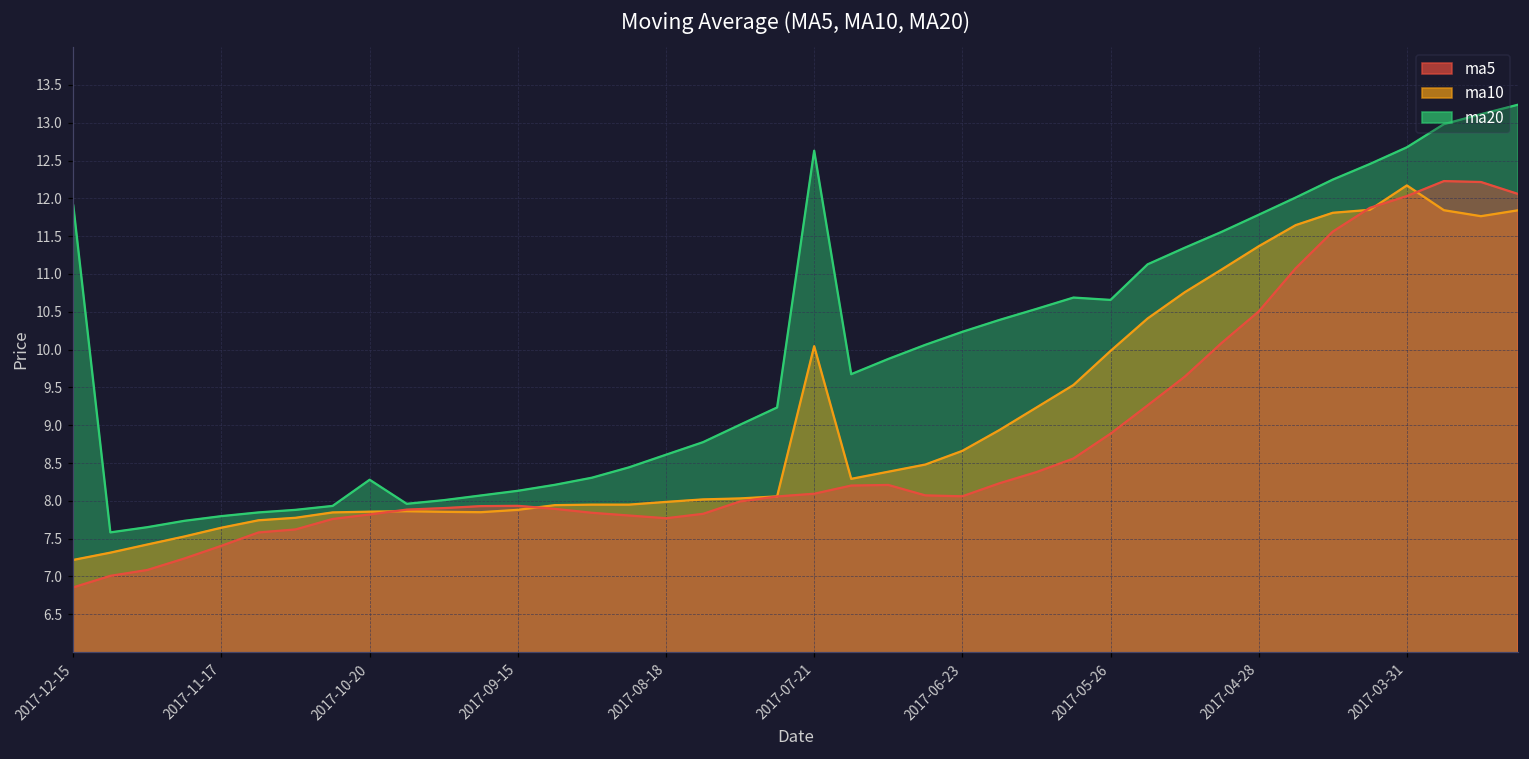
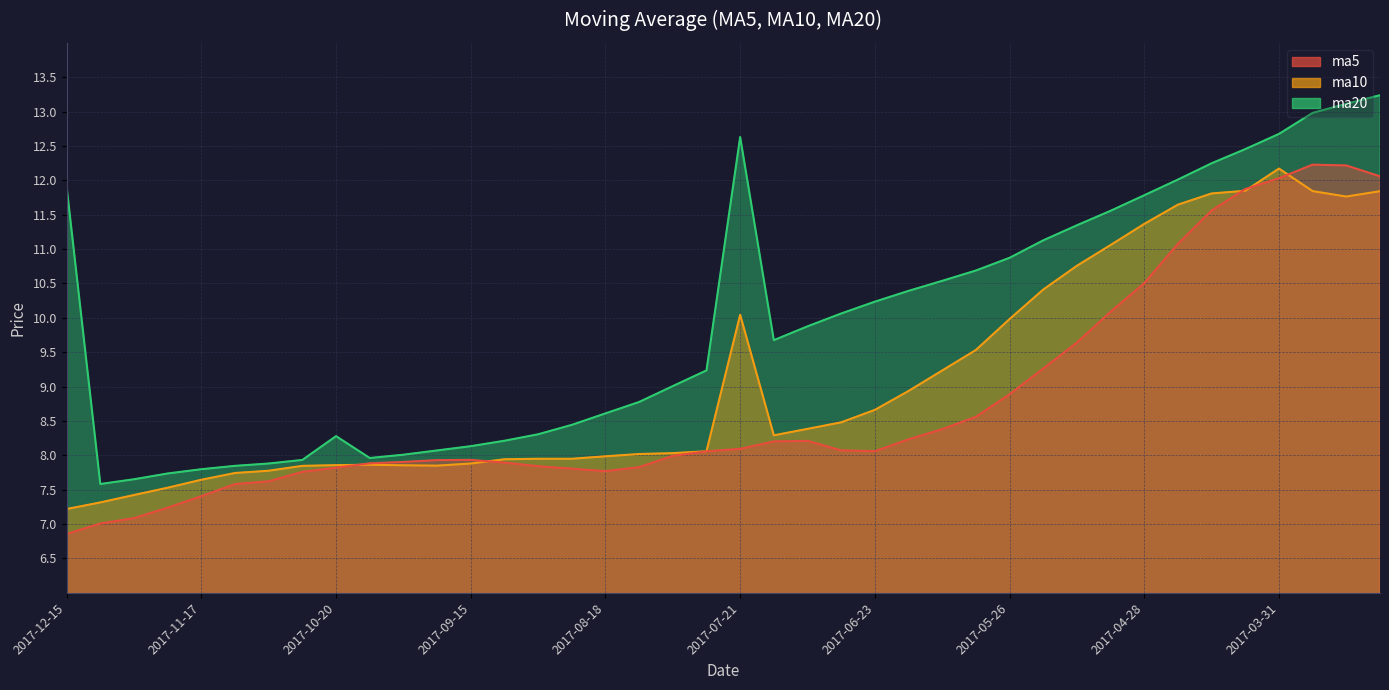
  {
    "ma20": {
      "2017-12-15": 11.9,
      "2017-11-17": 7.8,
      "2017-10-20": 8.3,
      "2017-09-15": 8.1,
      "2017-08-18": 8.6,
      "2017-07-21": 12.6,
      "2017-06-23": 10.2,
-     "2017-05-26": 10.7,
+     "2017-05-26": 10.9,
      "2017-04-28": 11.8,
      "2017-03-31": 12.7
    },
    "ma10": {
      "2017-12-15": 7.2,
      "2017-11-17": 7.6,
      "2017-09-15": 7.9,
      "2017-08-18": 8.0,
      "2017-07-21": 10.0,
      "2017-06-23": 8.7,
      "2017-05-26": 10.0,
      "2017-04-28": 11.4,
      "2017-03-31": 12.2
    },
    "ma5": {
      "2017-12-15": 6.9,
      "2017-11-17": 7.4,
      "2017-09-15": 7.9,
      "2017-08-18": 7.8,
      "2017-07-21": 8.1,
      "2017-06-23": 8.1,
      "2017-05-26": 8.9,
      "2017-04-28": 10.5,
      "2017-03-31": 12.0
    }
  }
